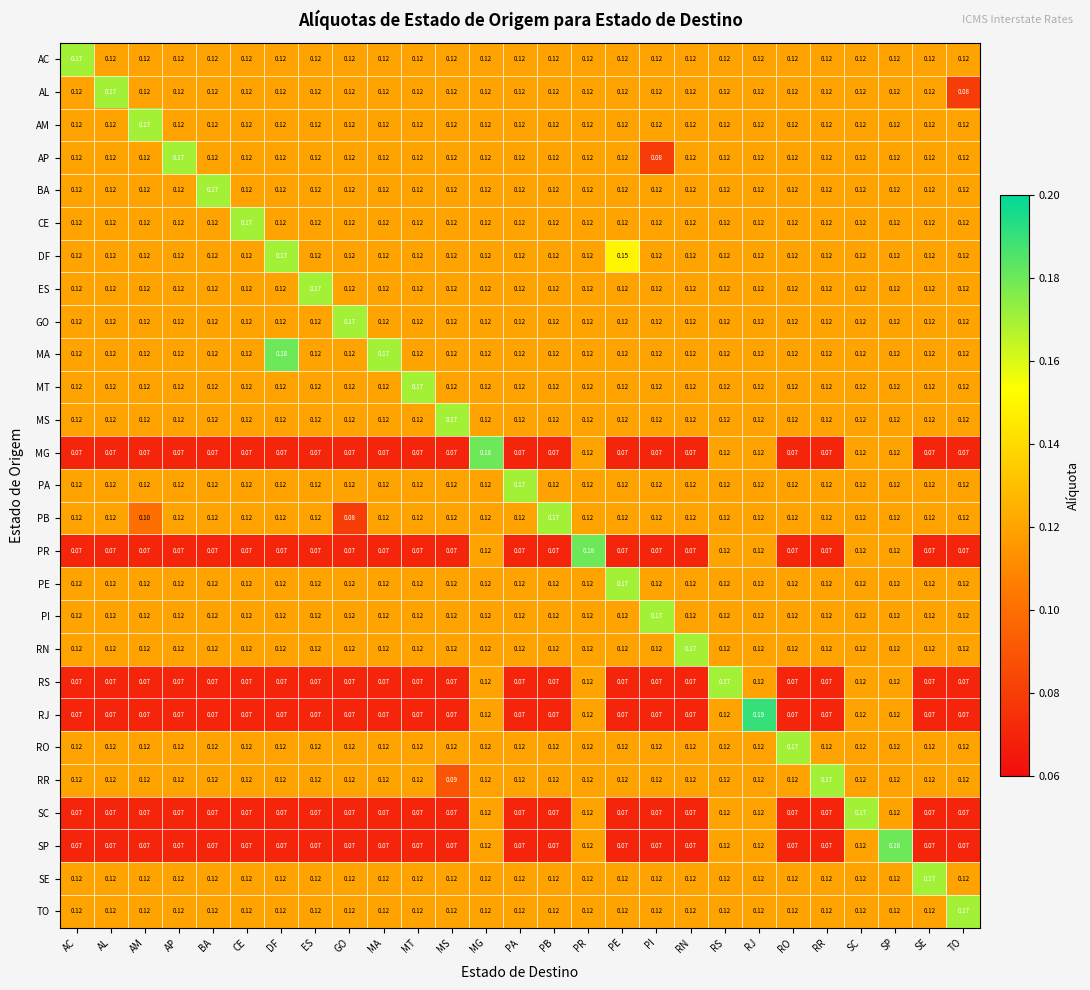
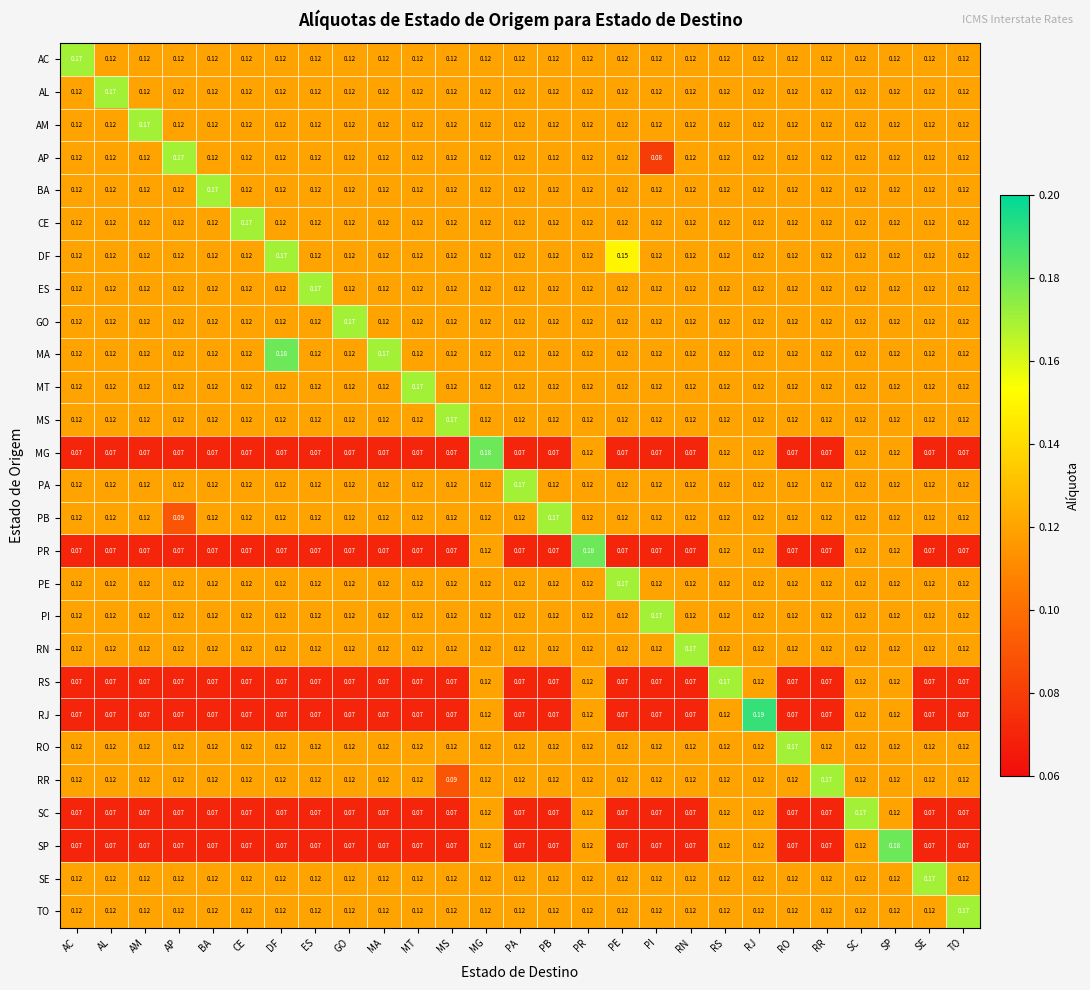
  {
    "AL": {
      "AC": 0.12,
      "AL": 0.17,
      "AM": 0.12,
      "AP": 0.12,
      "BA": 0.12,
      "CE": 0.12,
      "DF": 0.12,
      "ES": 0.12,
      "GO": 0.12,
      "MA": 0.12,
      "MT": 0.12,
      "MS": 0.12,
      "MG": 0.12,
      "PA": 0.12,
      "PB": 0.12,
      "PR": 0.12,
      "PE": 0.12,
      "PI": 0.12,
      "RN": 0.12,
      "RS": 0.12,
      "RJ": 0.12,
      "RO": 0.12,
      "RR": 0.12,
      "SC": 0.12,
      "SP": 0.12,
      "SE": 0.12,
-     "TO": 0.08
+     "TO": 0.12
    },
    "PB": {
      "AC": 0.12,
      "AL": 0.12,
-     "AM": 0.10,
-     "AP": 0.12,
+     "AM": 0.12,
+     "AP": 0.09,
      "BA": 0.12,
      "CE": 0.12,
      "DF": 0.12,
      "ES": 0.12,
-     "GO": 0.08,
+     "GO": 0.12,
      "MA": 0.12,
      "MT": 0.12,
      "MS": 0.12,
      "MG": 0.12,
      "PA": 0.12,
      "PB": 0.17,
      "PR": 0.12,
      "PE": 0.12,
      "PI": 0.12,
      "RN": 0.12,
      "RS": 0.12,
      "RJ": 0.12,
      "RO": 0.12,
      "RR": 0.12,
      "SC": 0.12,
      "SP": 0.12,
      "SE": 0.12,
      "TO": 0.12
    }
  }
